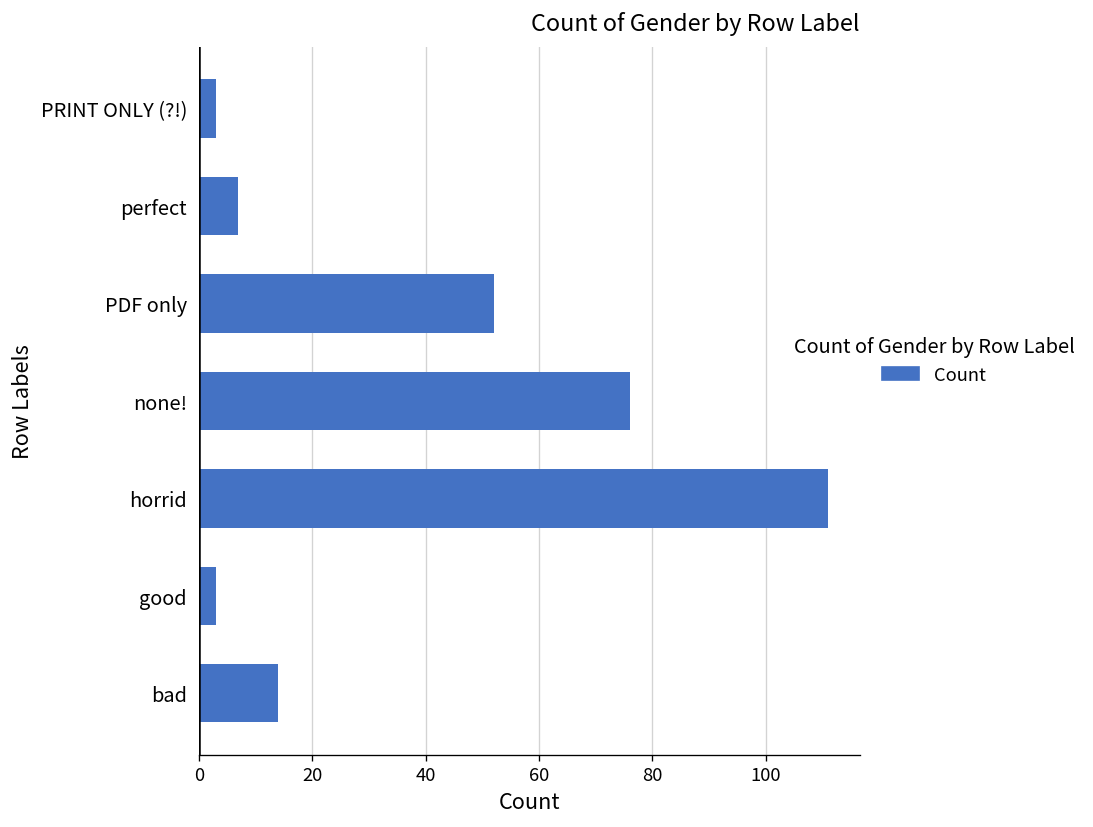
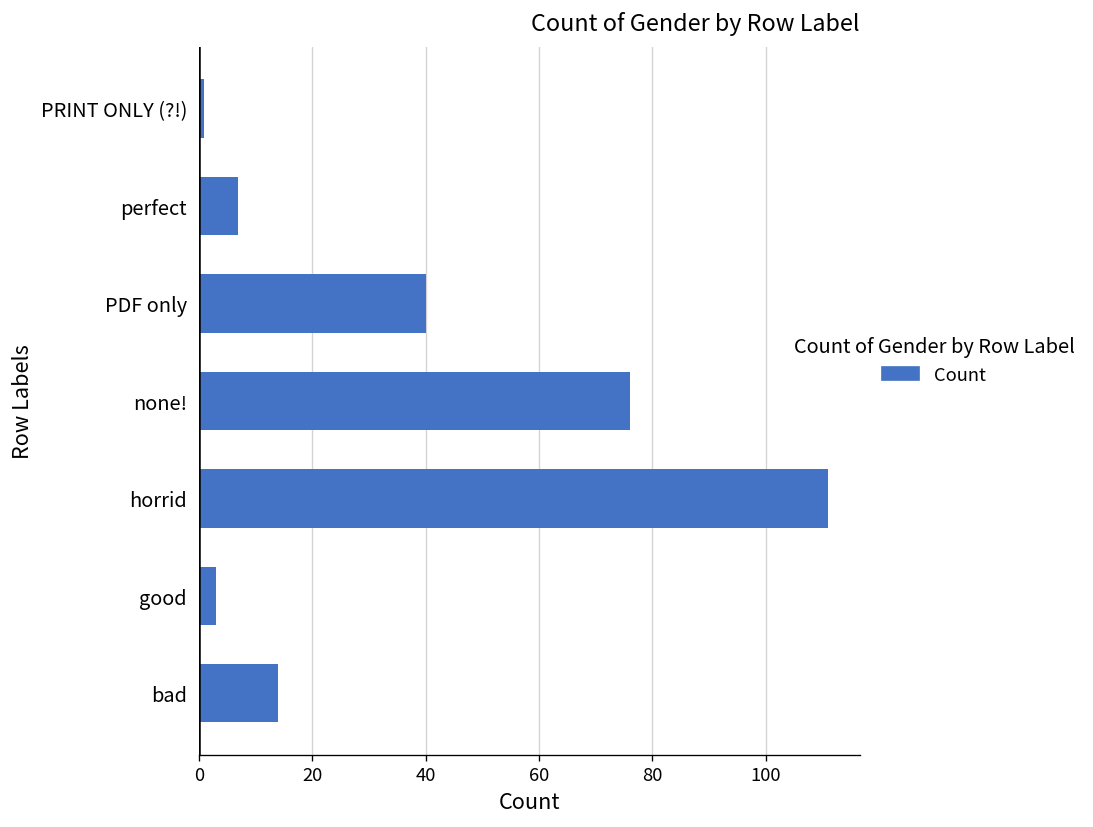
  {
-   "PRINT ONLY (?!)": 3,
+   "PRINT ONLY (?!)": 1,
    "perfect": 7,
-   "PDF only": 52,
+   "PDF only": 40,
    "none!": 76,
    "horrid": 111,
    "good": 3,
    "bad": 14
  }
